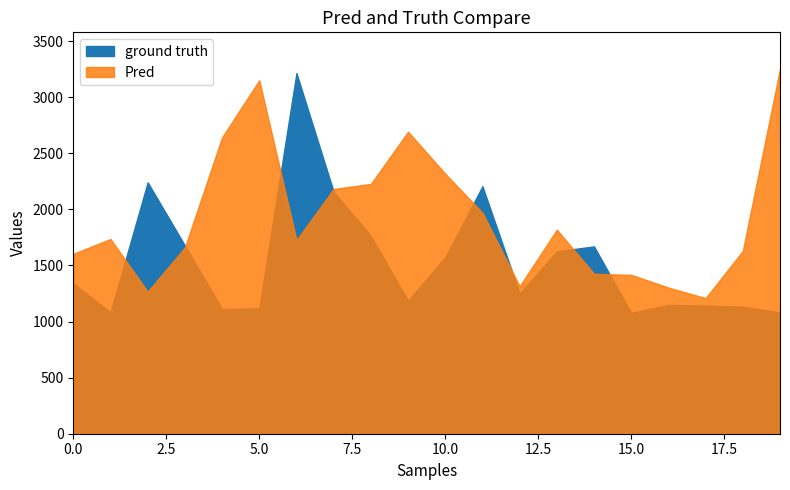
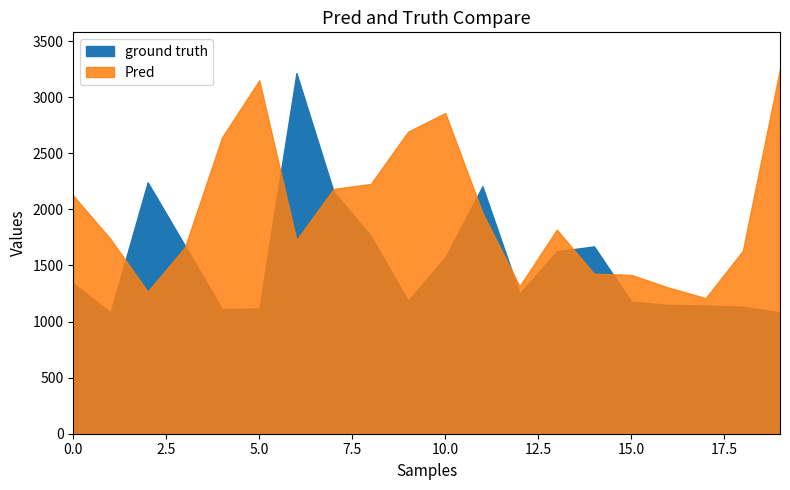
  {
    "ground truth": {
      "0.0": 1340,
      "5.0": 1120,
      "10.0": 1570,
-     "15.0": 1080
+     "15.0": 1180
    },
    "Pred": {
-     "0.0": 1600,
+     "0.0": 2120,
      "5.0": 3150,
-     "10.0": 2320,
+     "10.0": 2860,
      "15.0": 1420
    }
  }
